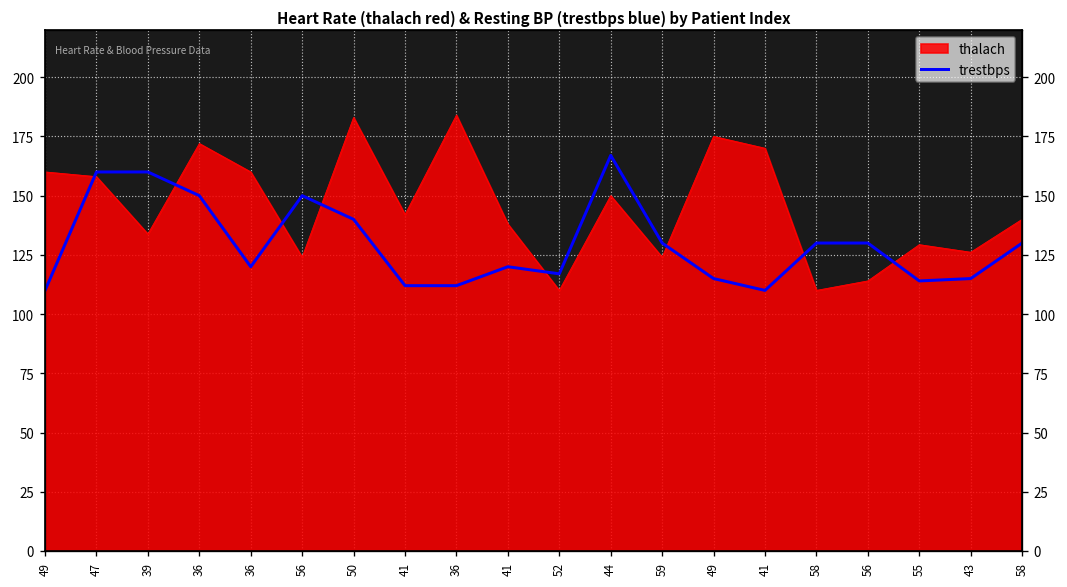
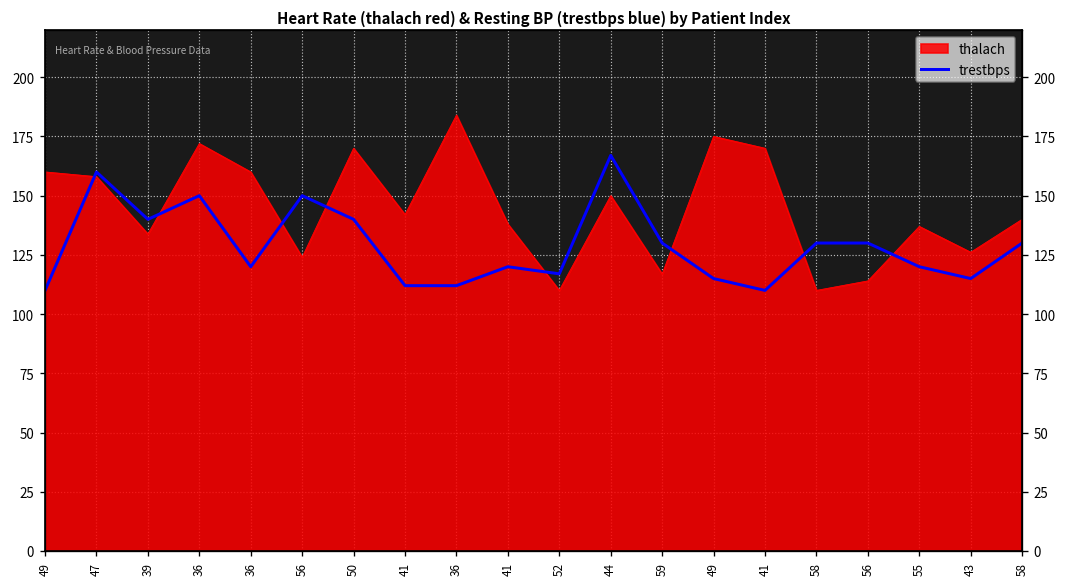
  {
    "thalach": {
      "47": 158,
      "39": 134,
-     "50": 183,
+     "50": 170,
      "52": 110,
      "44": 150,
-     "59": 124,
-     "55": 129,
+     "59": 117,
+     "55": 137,
      "43": 126
    },
    "trestbps": {
      "47": 160,
-     "39": 160,
+     "39": 140,
      "50": 140,
      "52": 117,
      "44": 167,
      "59": 130,
-     "55": 114,
+     "55": 120,
      "43": 115
    }
  }
